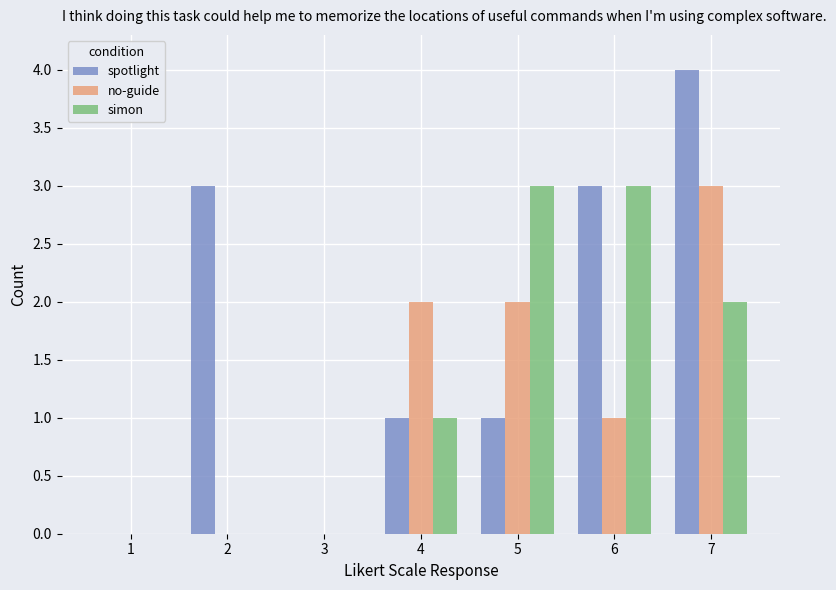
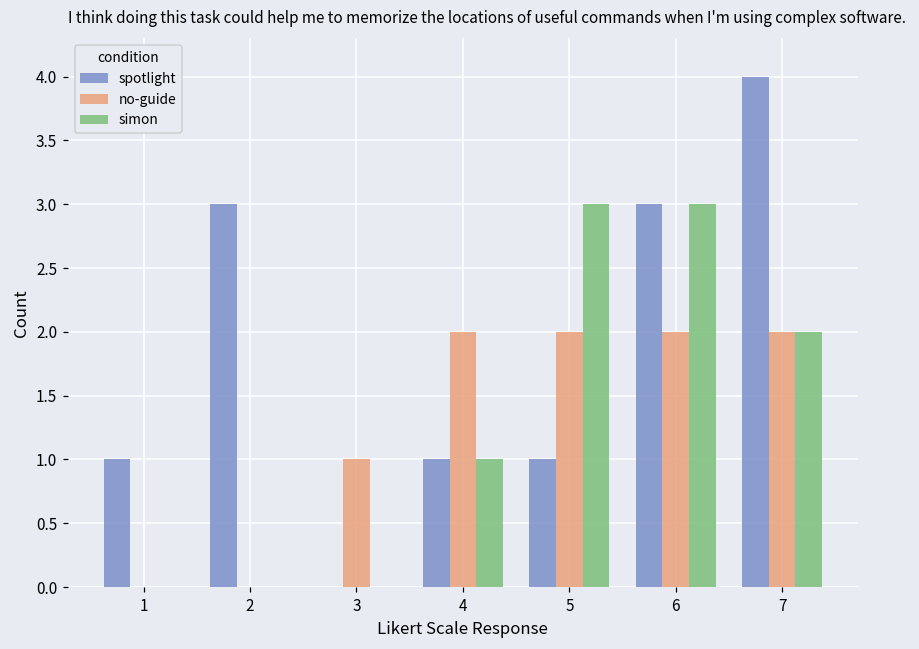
  {
    "spotlight": {
-     "1": 0,
+     "1": 1,
      "2": 3,
      "3": 0,
      "4": 1,
      "5": 1,
      "6": 3,
      "7": 4
    },
    "no-guide": {
      "1": 0,
      "2": 0,
-     "3": 0,
+     "3": 1,
      "4": 2,
      "5": 2,
-     "6": 1,
-     "7": 3
+     "6": 2,
+     "7": 2
    },
    "simon": {
      "1": 0,
      "2": 0,
      "3": 0,
      "4": 1,
      "5": 3,
      "6": 3,
      "7": 2
    }
  }
